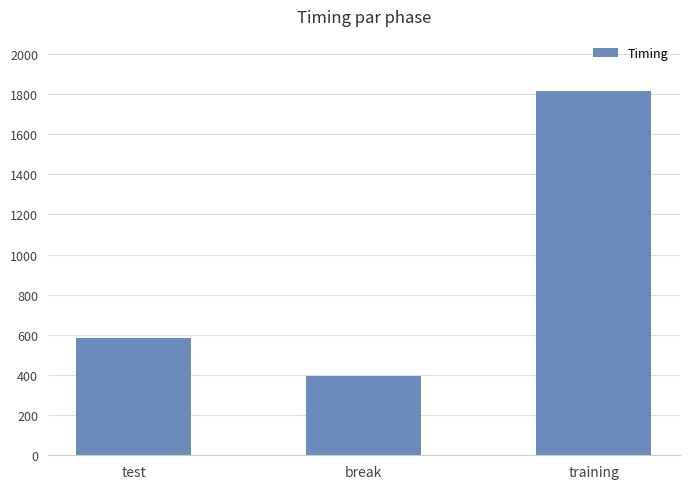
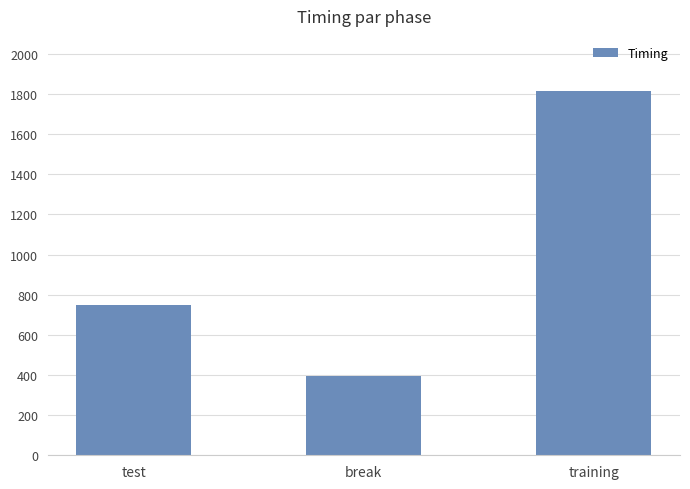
  {
-   "test": 590,
+   "test": 750,
    "break": 400,
    "training": 1820
  }
